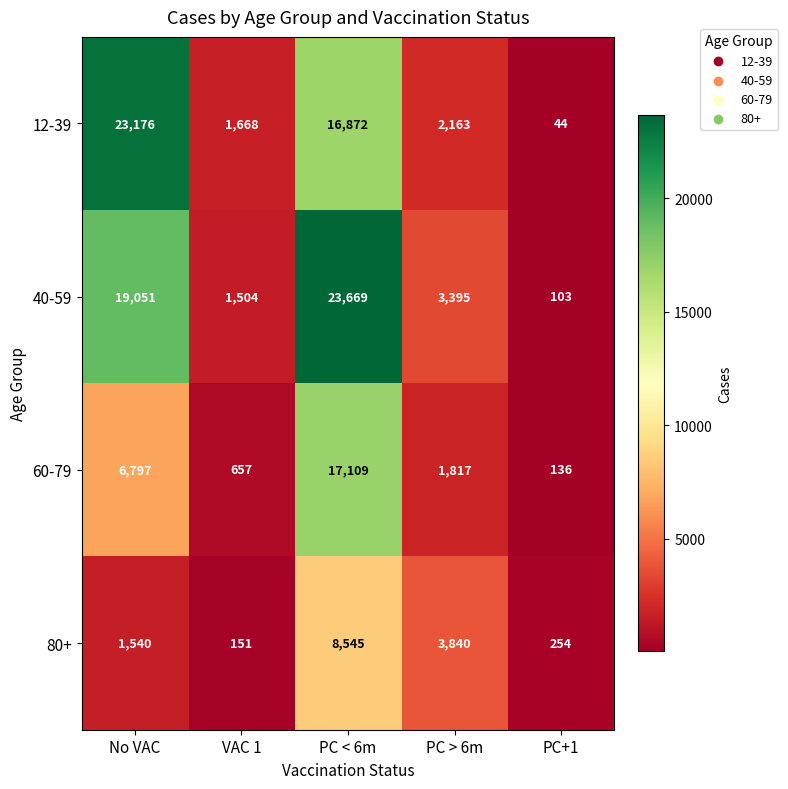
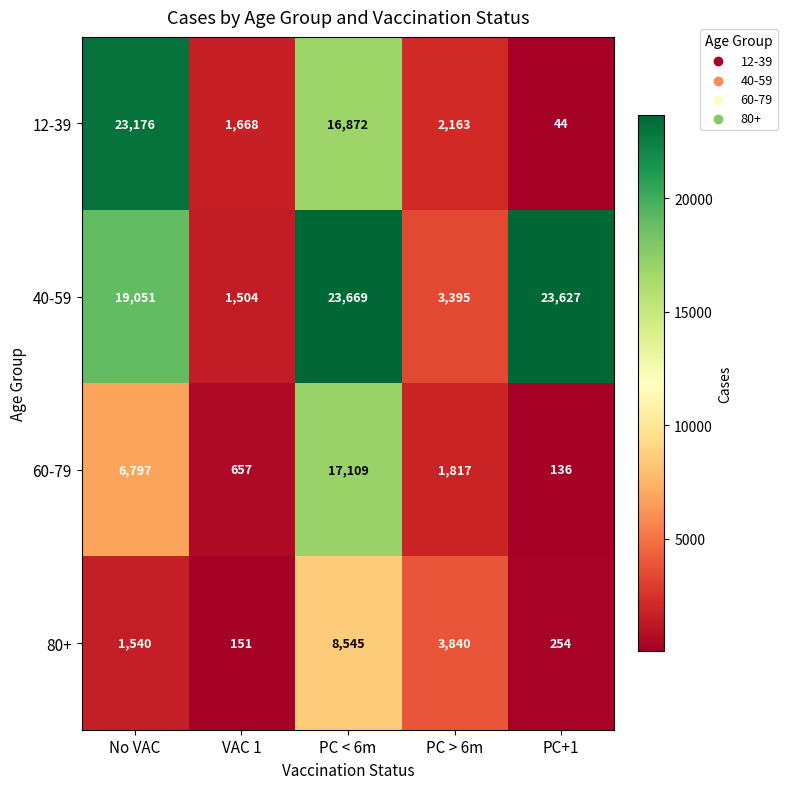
  {
    "12-39": {
      "No VAC": "23,176",
      "VAC 1": "1,668",
      "PC < 6m": "16,872",
      "PC > 6m": "2,163",
      "PC+1": "44"
    },
    "40-59": {
      "No VAC": "19,051",
      "VAC 1": "1,504",
      "PC < 6m": "23,669",
      "PC > 6m": "3,395",
-     "PC+1": "103"
+     "PC+1": "23,627"
    },
    "60-79": {
      "No VAC": "6,797",
      "VAC 1": "657",
      "PC < 6m": "17,109",
      "PC > 6m": "1,817",
      "PC+1": "136"
    },
    "80+": {
      "No VAC": "1,540",
      "VAC 1": "151",
      "PC < 6m": "8,545",
      "PC > 6m": "3,840",
      "PC+1": "254"
    }
  }
